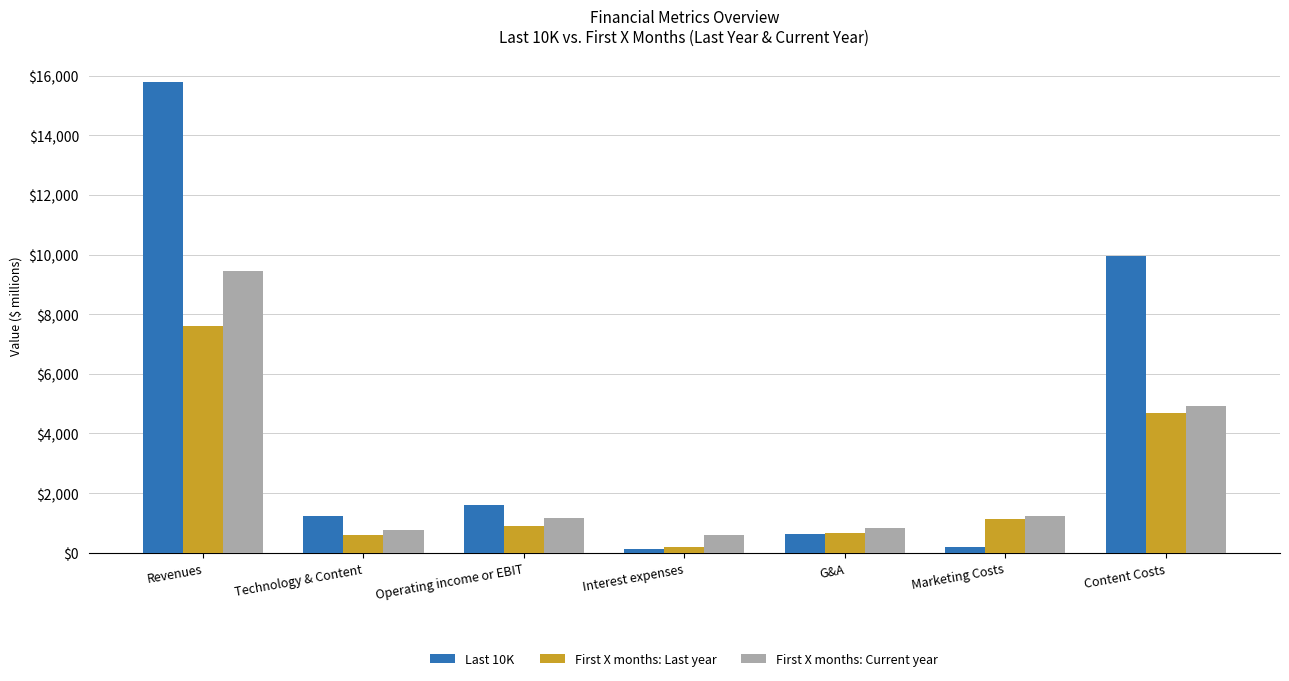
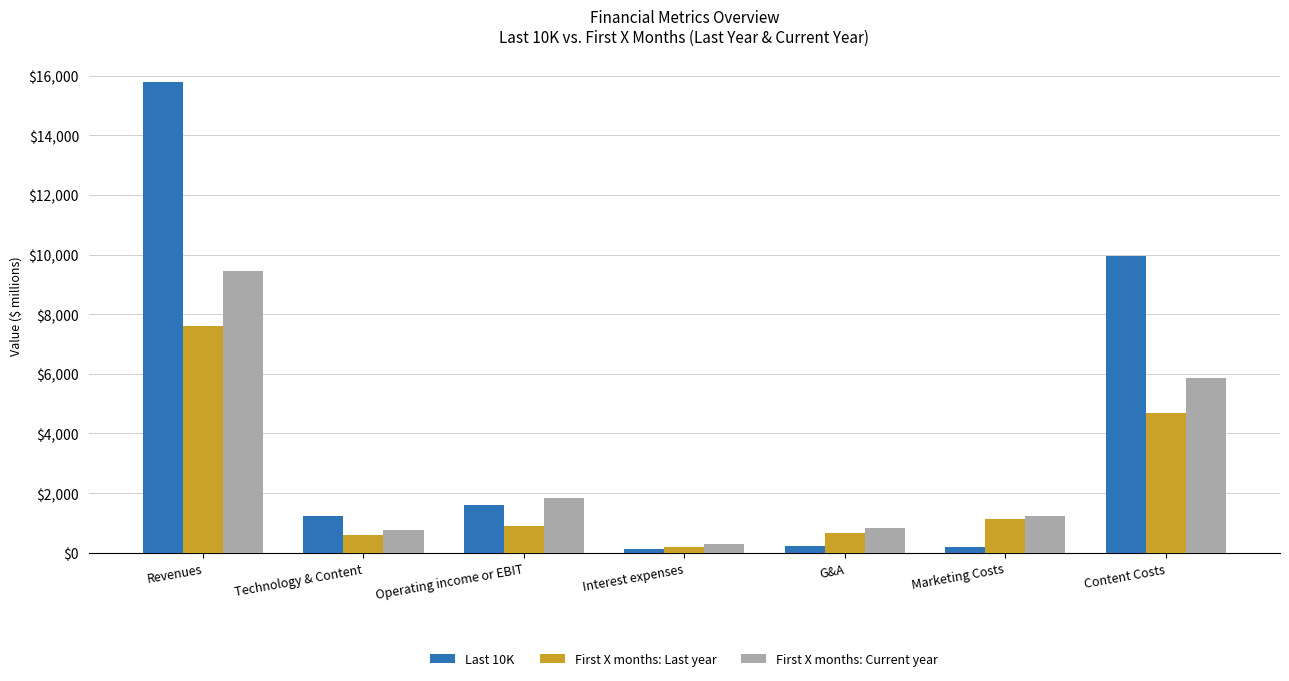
  {
    "Last 10K": {
      "Revenues": "$15,800",
      "Technology & Content": "$1,200",
      "Operating income or EBIT": "$1,600",
      "Interest expenses": "$100",
-     "G&A": "$600",
+     "G&A": "$200",
      "Marketing Costs": "$200",
      "Content Costs": "$10,000"
    },
    "First X months: Last year": {
      "Revenues": "$7,600",
      "Technology & Content": "$600",
      "Operating income or EBIT": "$900",
      "Interest expenses": "$200",
      "G&A": "$600",
      "Marketing Costs": "$1,100",
      "Content Costs": "$4,700"
    },
    "First X months: Current year": {
      "Revenues": "$9,400",
      "Technology & Content": "$800",
-     "Operating income or EBIT": "$1,200",
-     "Interest expenses": "$600",
+     "Operating income or EBIT": "$1,800",
+     "Interest expenses": "$300",
      "G&A": "$800",
      "Marketing Costs": "$1,200",
-     "Content Costs": "$4,900"
+     "Content Costs": "$5,900"
    }
  }
